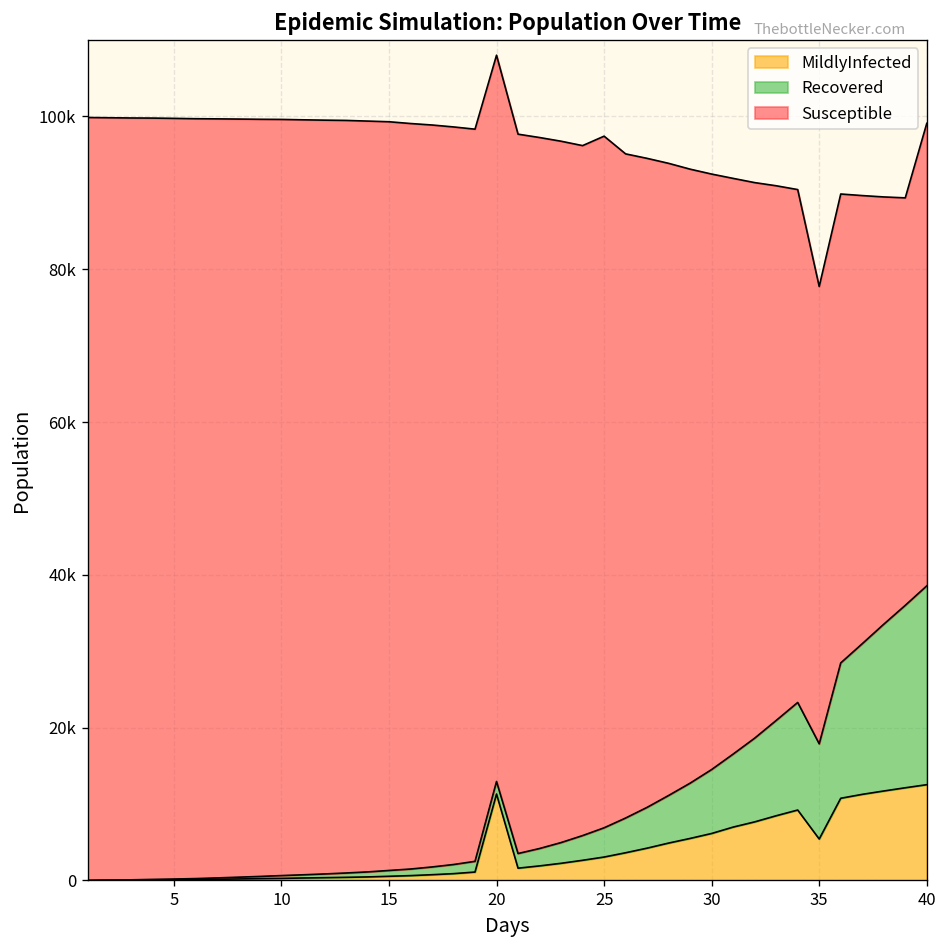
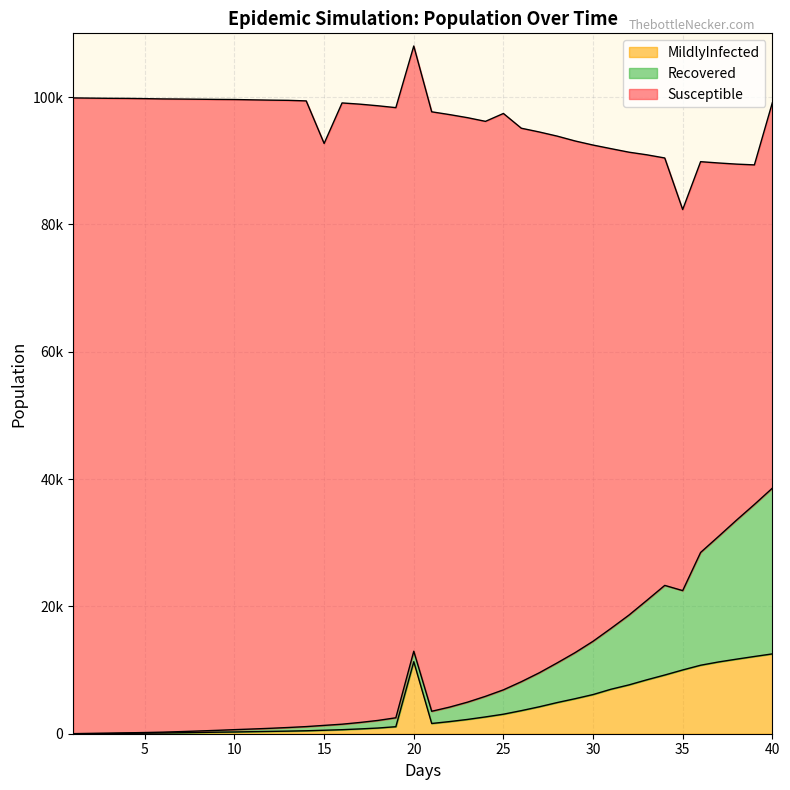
  {
    "MildlyInfected": {
      "15": 1000,
      "20": 11000,
      "25": 3000,
      "30": 6000,
-     "35": 5000,
+     "35": 10000,
      "40": 13000
    },
    "Recovered": {
      "15": 1000,
      "20": 2000,
      "25": 4000,
      "30": 8000,
      "35": 12000,
      "40": 26000
    },
    "Susceptible": {
      "5": 100000,
      "10": 99000,
-     "15": 98000,
+     "15": 91000,
      "20": 95000,
      "25": 91000,
      "30": 78000,
      "35": 60000,
      "40": 61000
    }
  }
